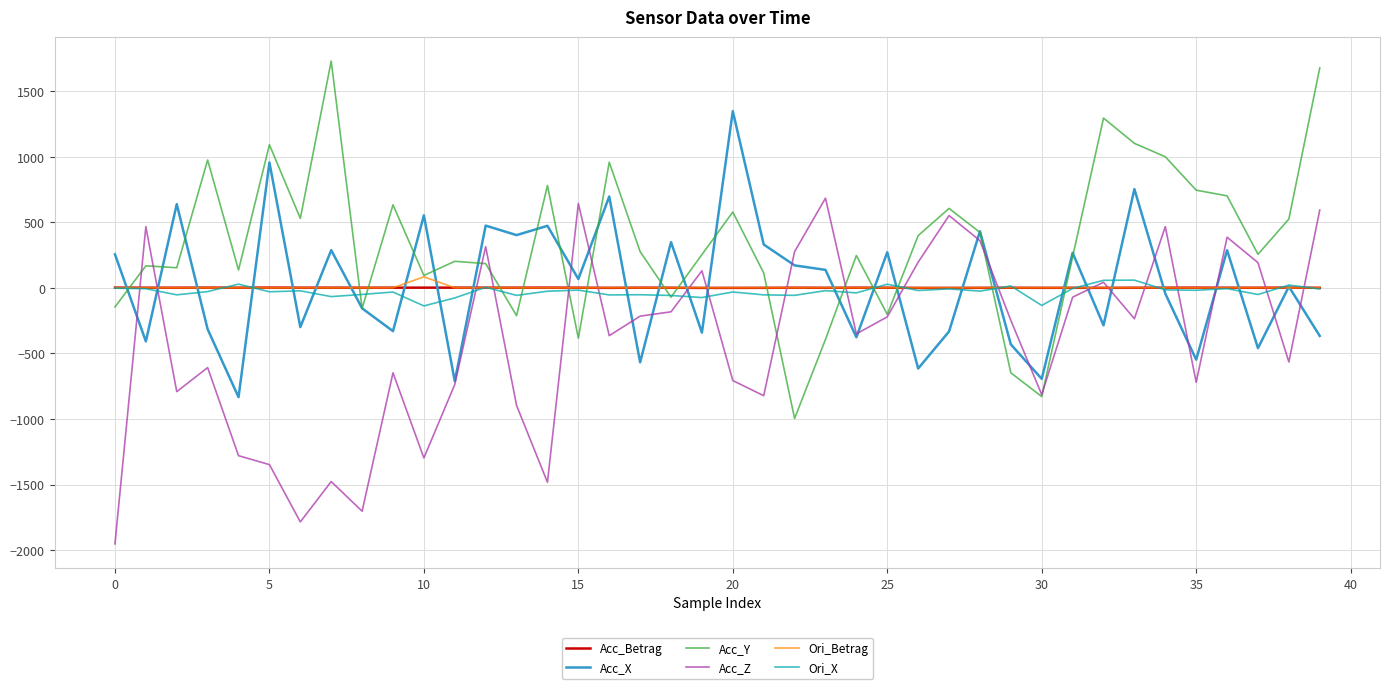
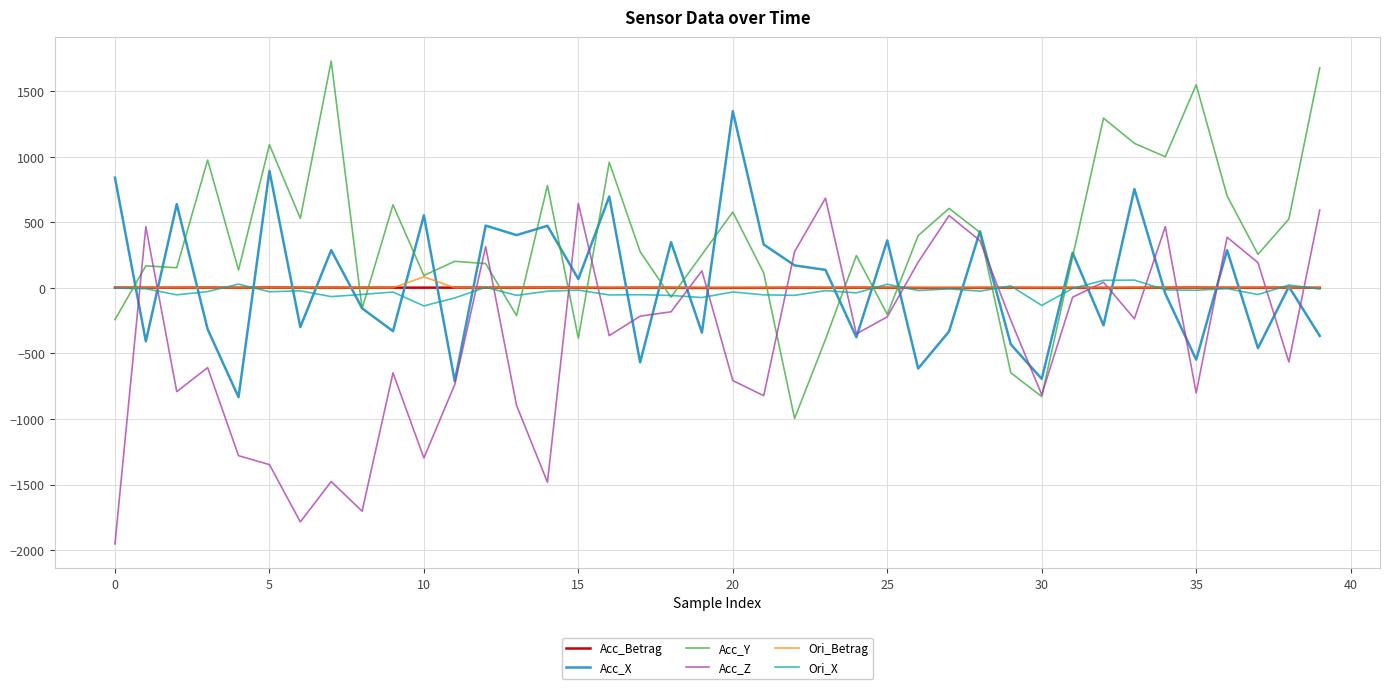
  {
    "Acc_Betrag": {
      "10": 0
    },
    "Acc_X": {
-     "0": 260,
-     "5": 960,
+     "0": 840,
+     "5": 890,
      "10": 550,
      "15": 70,
      "20": 1350,
-     "25": 270,
+     "25": 360,
      "30": -690,
      "35": -550
    },
    "Acc_Y": {
-     "0": -150,
+     "0": -240,
      "5": 1090,
      "15": -380,
      "20": 580,
-     "35": 740
+     "35": 1550
    },
    "Acc_Z": {
      "0": -1950,
      "5": -1350,
      "10": -1300,
      "15": 640,
      "20": -710,
-     "35": -720
+     "35": -800
    },
    "Ori_X": {
      "5": -30,
      "10": -140,
      "20": -30,
      "25": 30,
      "30": -130
    }
  }
